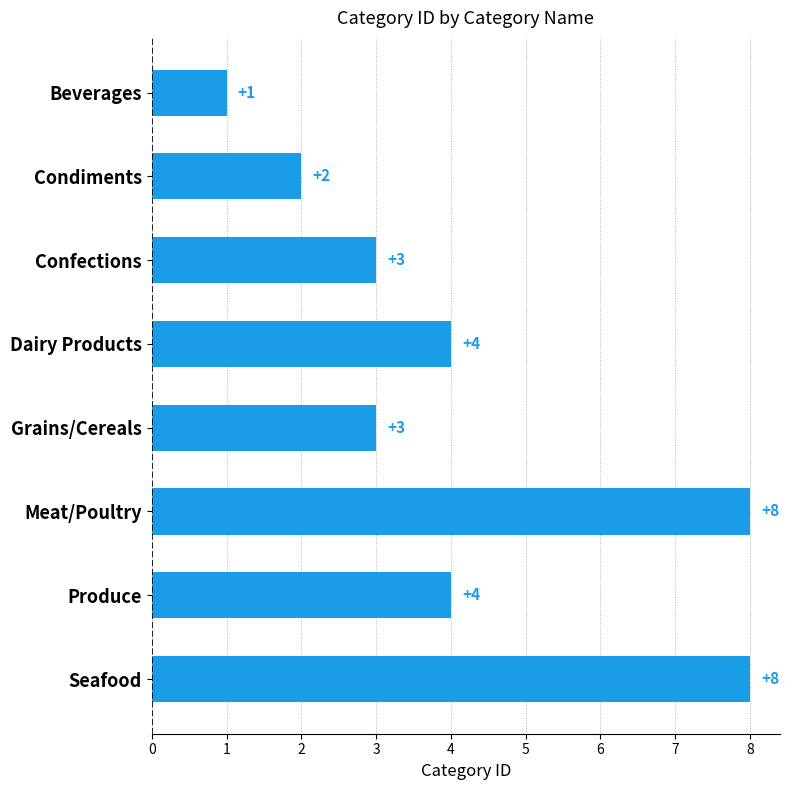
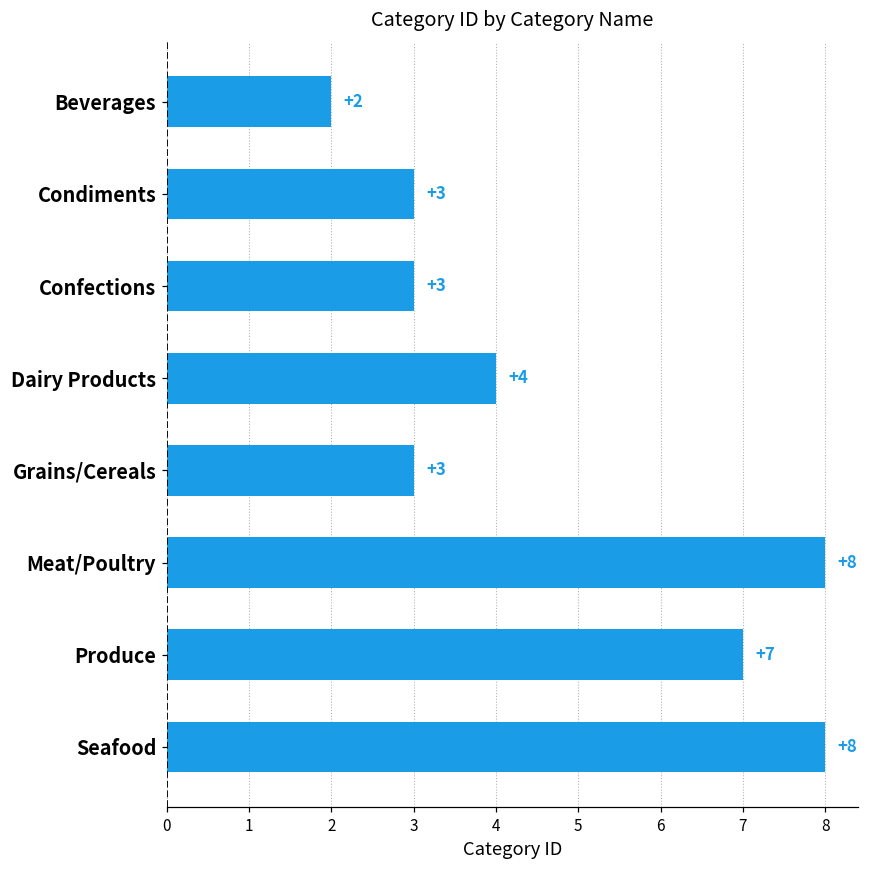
  {
-   "Beverages": "+1",
-   "Condiments": "+2",
+   "Beverages": "+2",
+   "Condiments": "+3",
    "Confections": "+3",
    "Dairy Products": "+4",
    "Grains/Cereals": "+3",
    "Meat/Poultry": "+8",
-   "Produce": "+4",
+   "Produce": "+7",
    "Seafood": "+8"
  }
